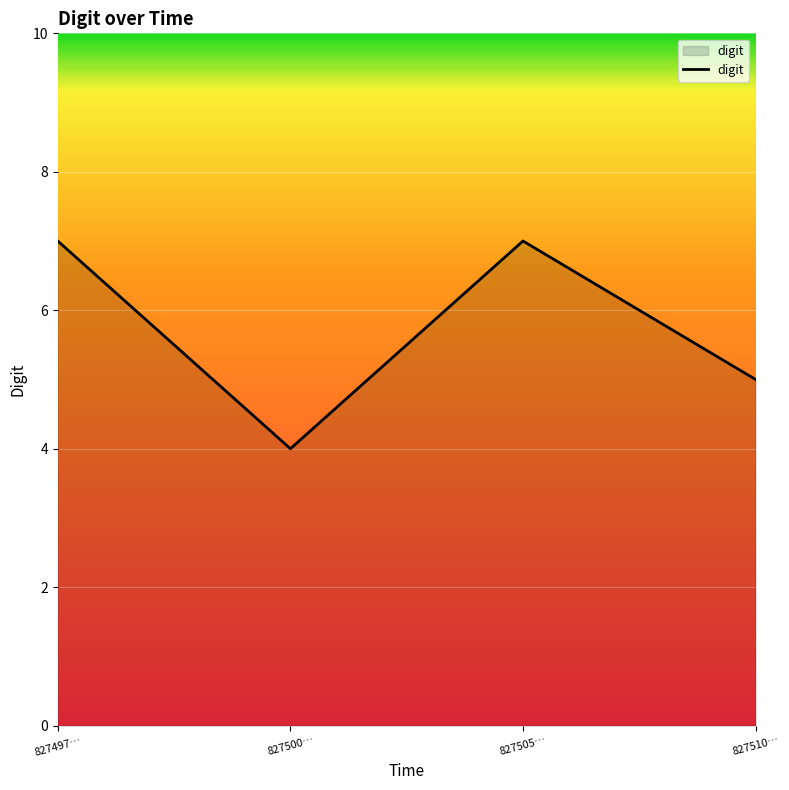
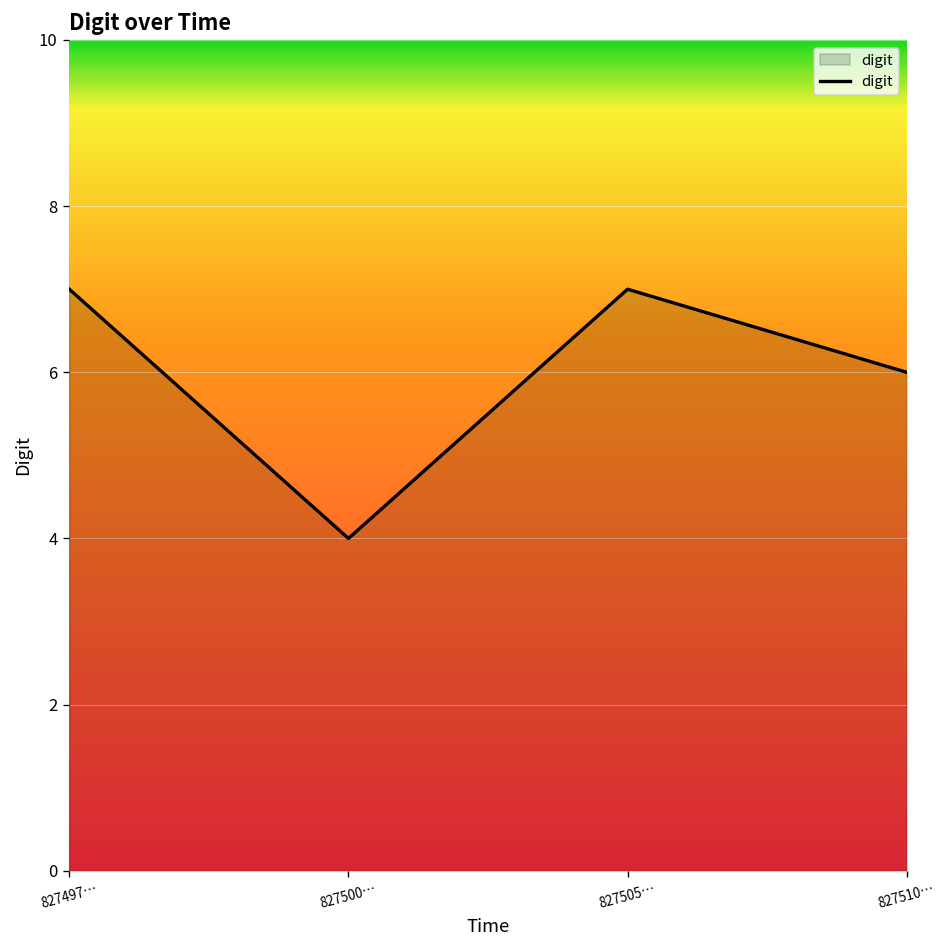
  {
    "827497…": 7,
    "827500…": 4,
    "827505…": 7,
-   "827510…": 5
+   "827510…": 6
  }
